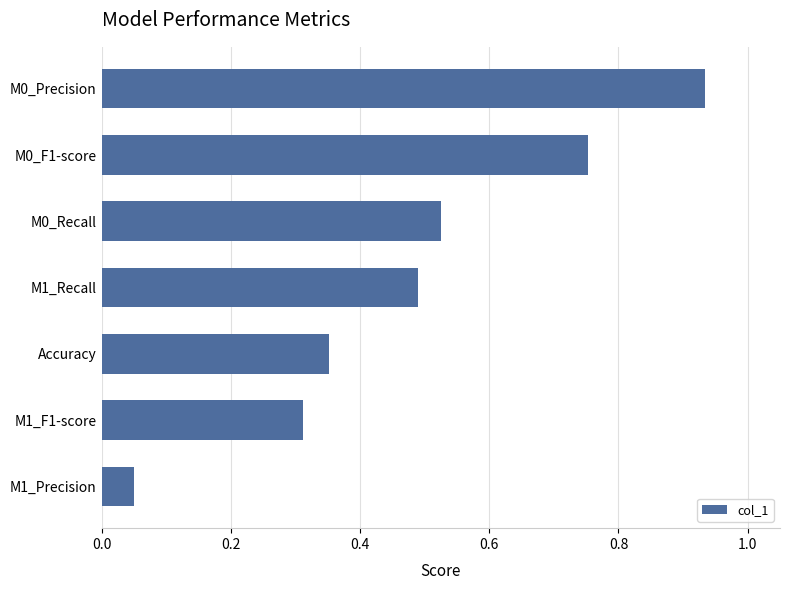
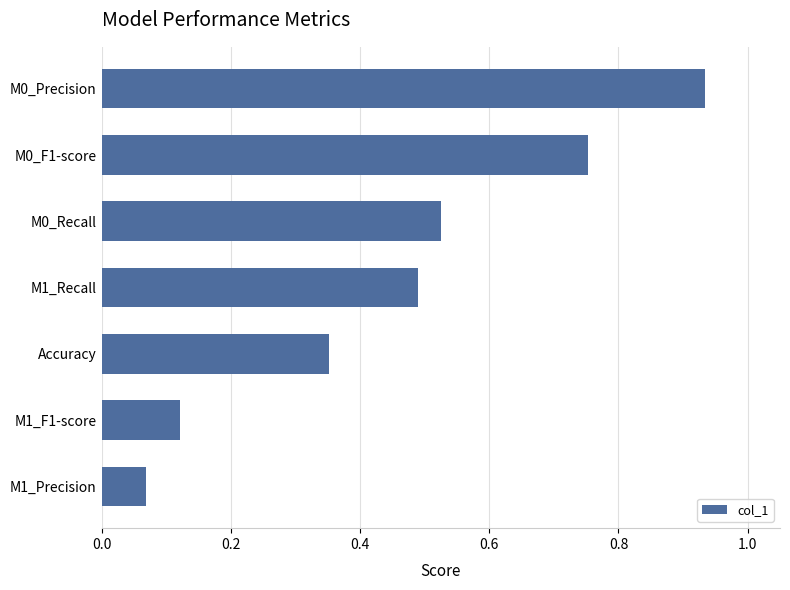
  {
    "M0_Precision": 0.93,
    "M0_F1-score": 0.75,
    "M0_Recall": 0.53,
    "M1_Recall": 0.49,
    "Accuracy": 0.35,
-   "M1_F1-score": 0.31,
-   "M1_Precision": 0.05
+   "M1_F1-score": 0.12,
+   "M1_Precision": 0.07
  }
